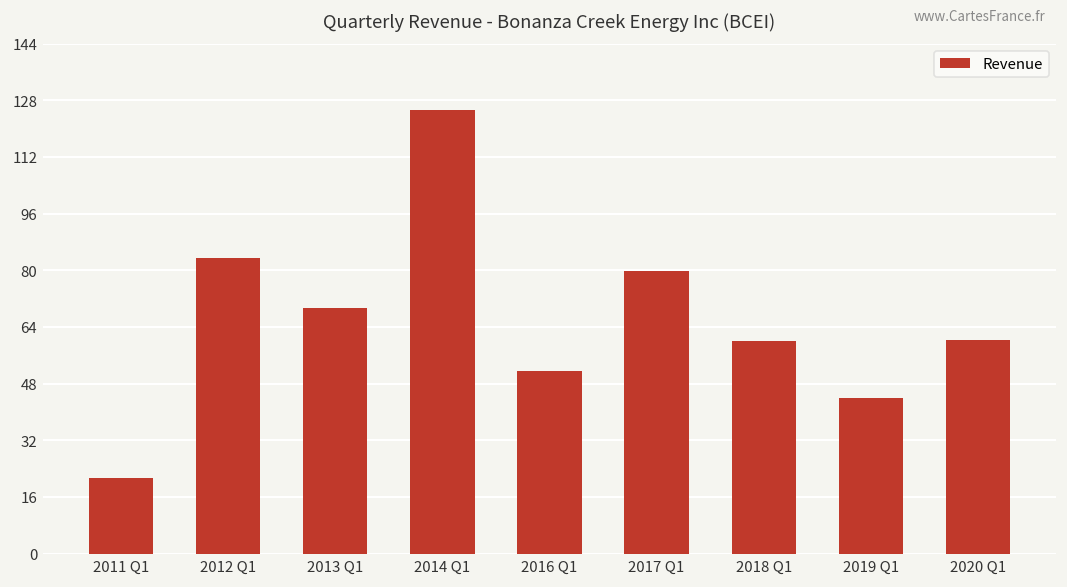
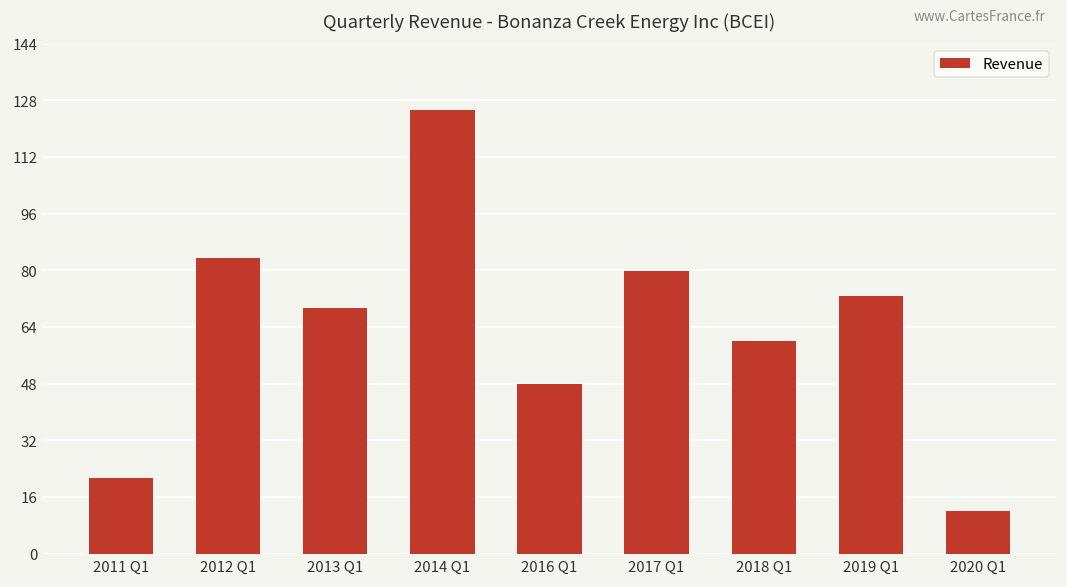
  {
    "2011 Q1": 21,
    "2012 Q1": 83,
    "2013 Q1": 69,
    "2014 Q1": 125,
-   "2016 Q1": 52,
+   "2016 Q1": 48,
    "2017 Q1": 80,
    "2018 Q1": 60,
-   "2019 Q1": 44,
-   "2020 Q1": 60
+   "2019 Q1": 73,
+   "2020 Q1": 12
  }
